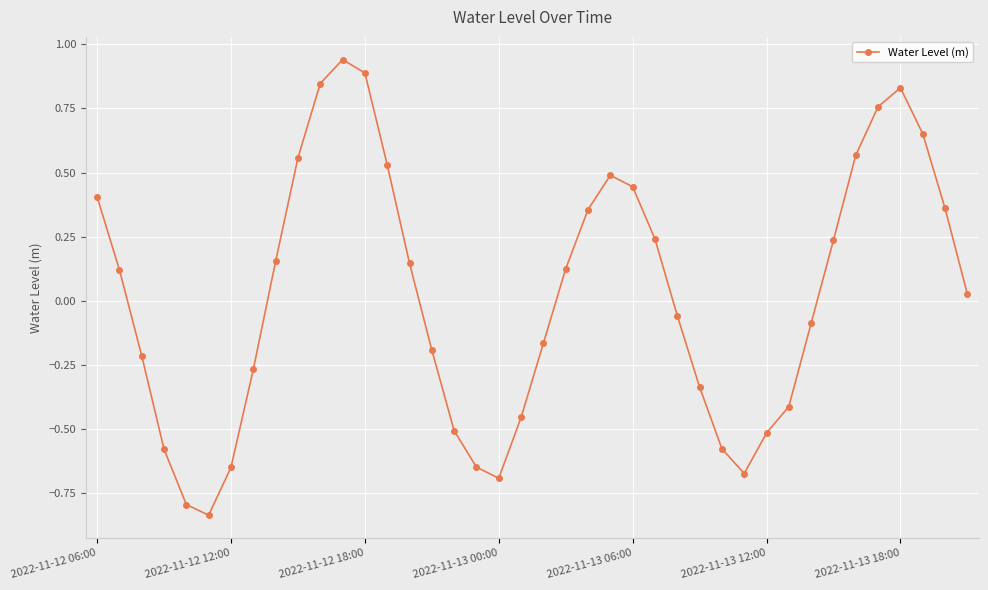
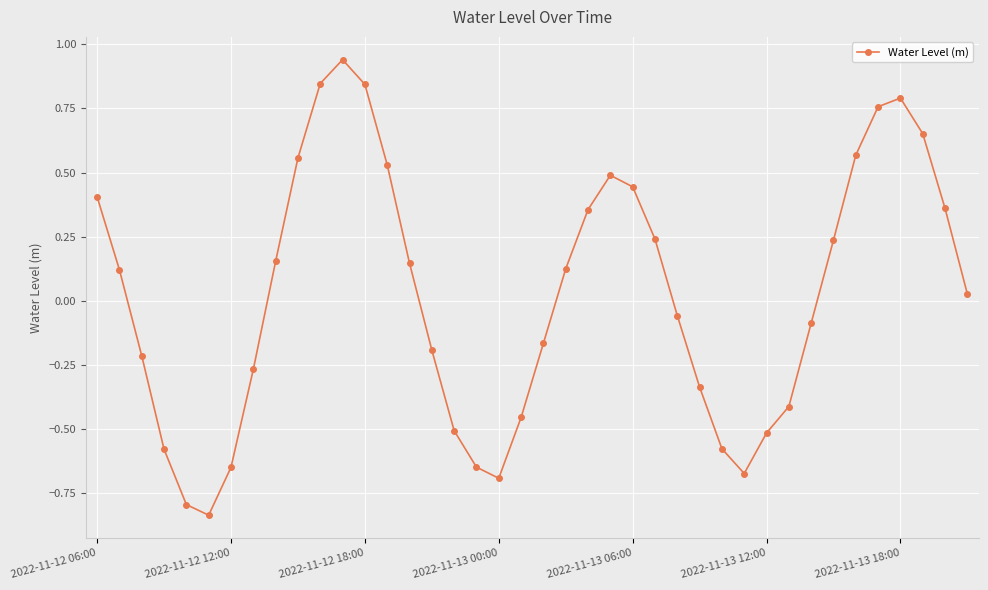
  {
    "2022-11-12 06:00": 0.41,
    "2022-11-12 12:00": -0.65,
-   "2022-11-12 18:00": 0.89,
+   "2022-11-12 18:00": 0.84,
    "2022-11-13 00:00": -0.69,
    "2022-11-13 06:00": 0.44,
    "2022-11-13 12:00": -0.51,
-   "2022-11-13 18:00": 0.83
+   "2022-11-13 18:00": 0.79
  }
